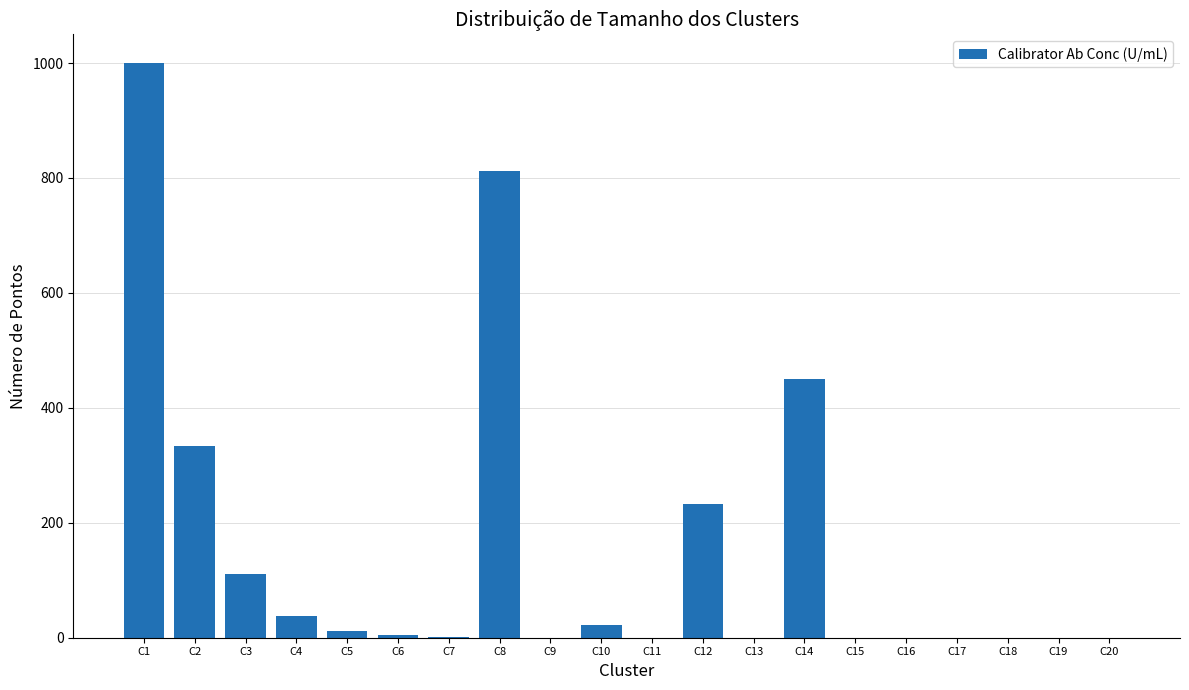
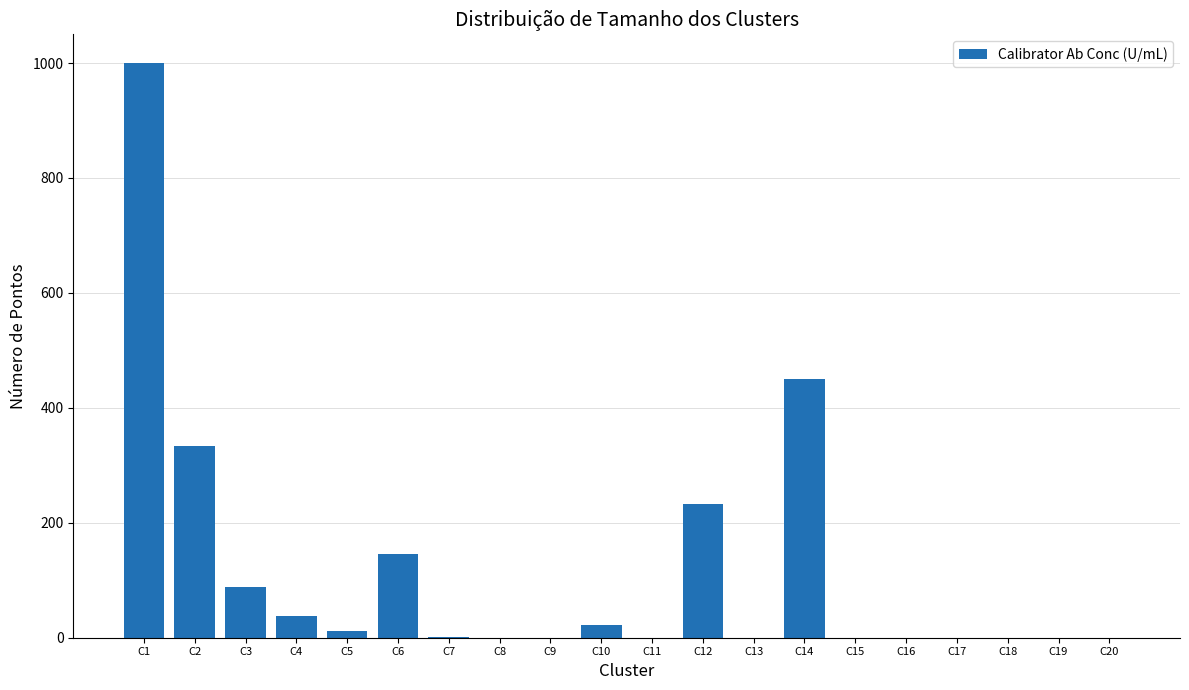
  {
    "C1": 1000,
    "C2": 330,
-   "C3": 110,
+   "C3": 90,
    "C4": 40,
    "C5": 10,
-   "C6": 0,
-   "C8": 810,
+   "C6": 150,
+   "C8": 0,
    "C9": 0,
    "C10": 20,
    "C11": 0,
    "C12": 230,
    "C13": 0,
    "C14": 450,
    "C15": 0,
    "C16": 0,
    "C17": 0,
    "C18": 0,
    "C19": 0,
    "C20": 0
  }
